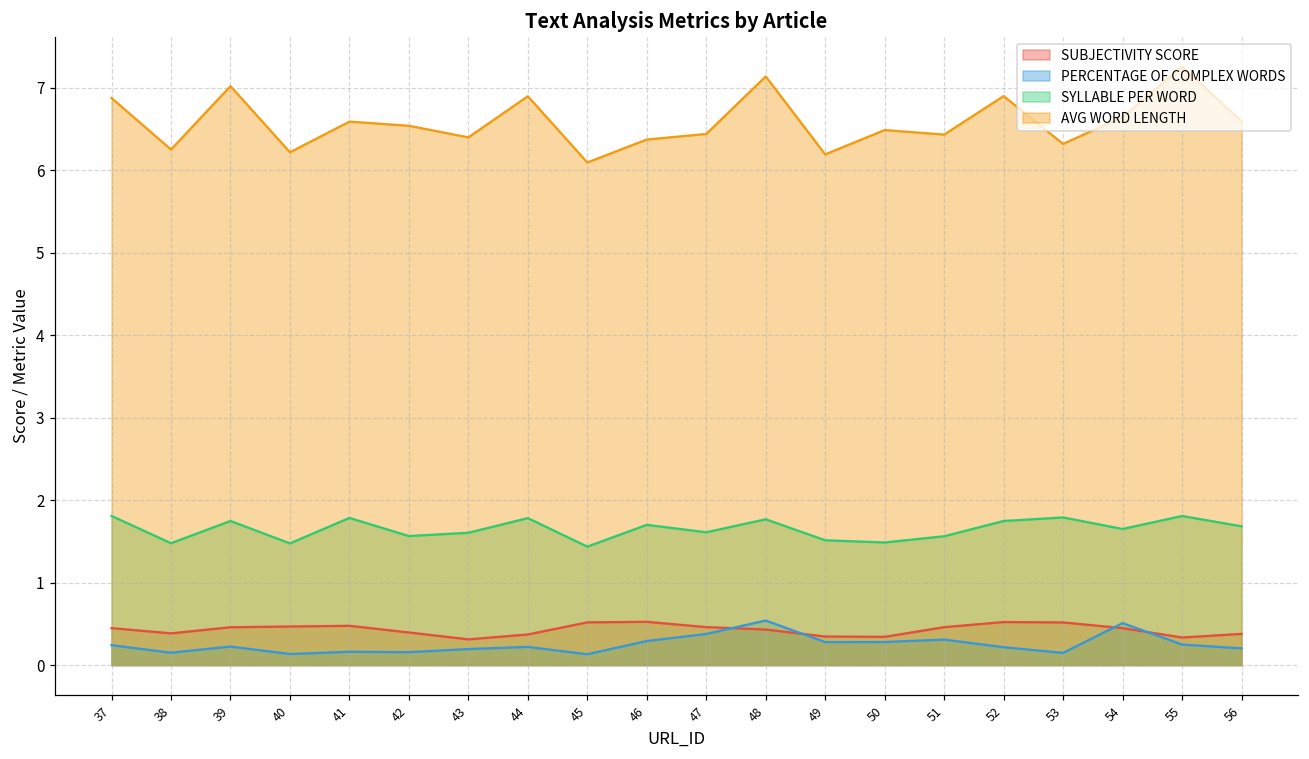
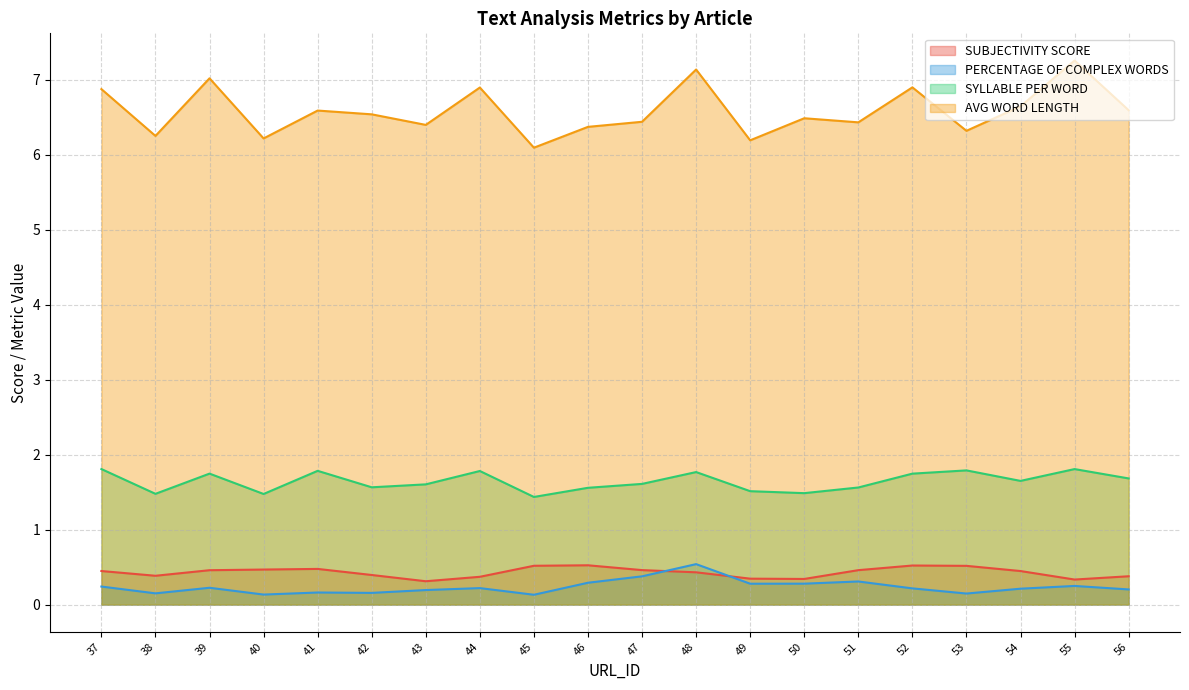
  {
    "PERCENTAGE OF COMPLEX WORDS": {
      "37": 0.2,
      "38": 0.2,
      "39": 0.2,
      "40": 0.1,
      "41": 0.2,
      "42": 0.2,
      "43": 0.2,
      "44": 0.2,
      "45": 0.1,
      "46": 0.3,
      "47": 0.4,
      "48": 0.5,
      "49": 0.3,
      "50": 0.3,
      "51": 0.3,
      "52": 0.2,
      "53": 0.1,
-     "54": 0.5,
+     "54": 0.2,
      "55": 0.2,
      "56": 0.2
    },
    "SYLLABLE PER WORD": {
      "37": 1.8,
      "38": 1.5,
      "39": 1.7,
      "40": 1.5,
      "41": 1.8,
      "42": 1.6,
      "43": 1.6,
      "44": 1.8,
      "45": 1.4,
-     "46": 1.7,
+     "46": 1.6,
      "47": 1.6,
      "48": 1.8,
      "49": 1.5,
      "50": 1.5,
      "51": 1.6,
      "52": 1.7,
      "53": 1.8,
      "54": 1.6,
      "55": 1.8,
      "56": 1.7
    }
  }
